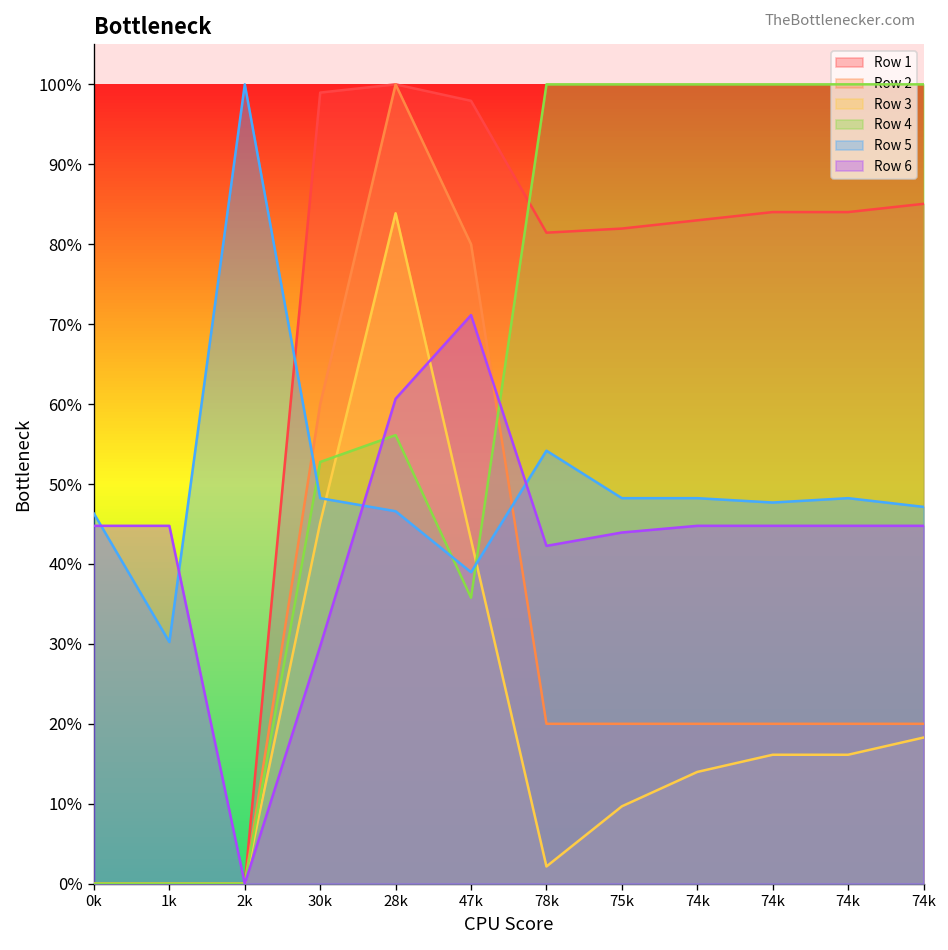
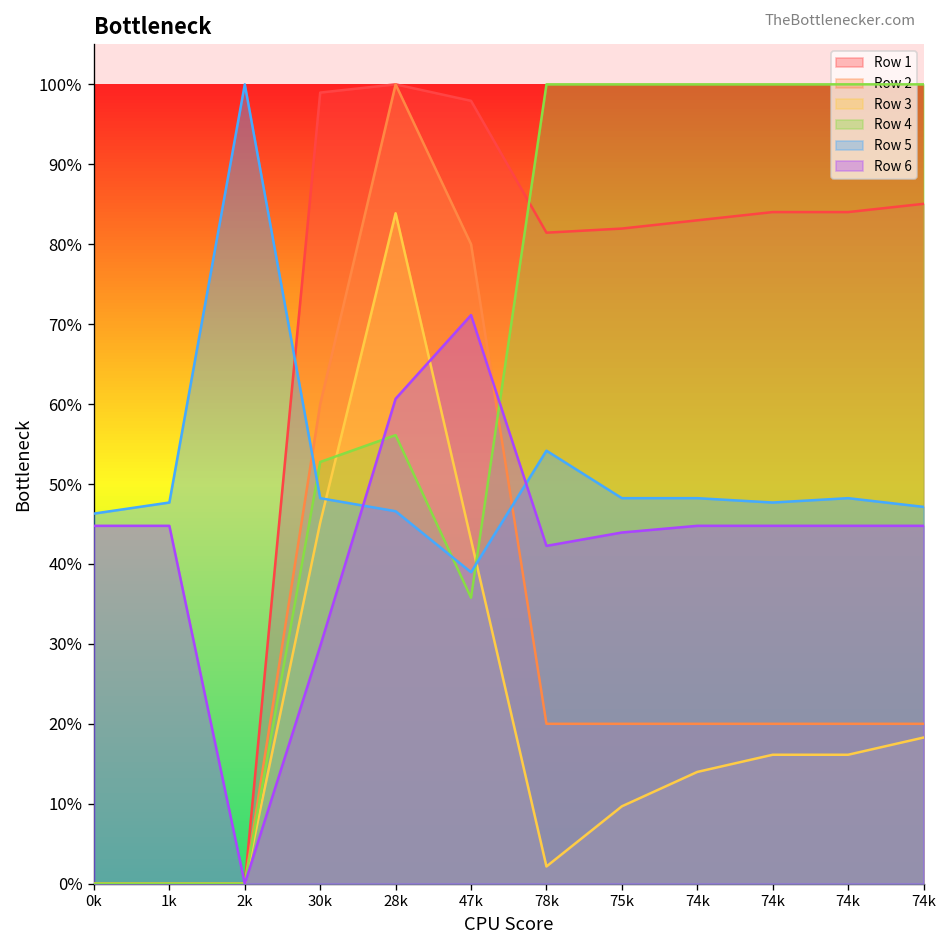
  {
    "Row 4": {
      "30k": "53%",
      "28k": "56%",
      "47k": "36%",
      "78k": "100%",
      "75k": "100%"
    },
    "Row 5": {
      "0k": "46%",
-     "1k": "30%",
+     "1k": "48%",
      "2k": "100%",
      "30k": "48%",
      "28k": "47%",
      "47k": "39%",
      "78k": "54%",
      "75k": "48%"
    },
    "Row 6": {
      "0k": "45%",
      "1k": "45%",
      "30k": "30%",
      "28k": "61%",
      "47k": "71%",
      "78k": "42%",
      "75k": "44%"
    }
  }
